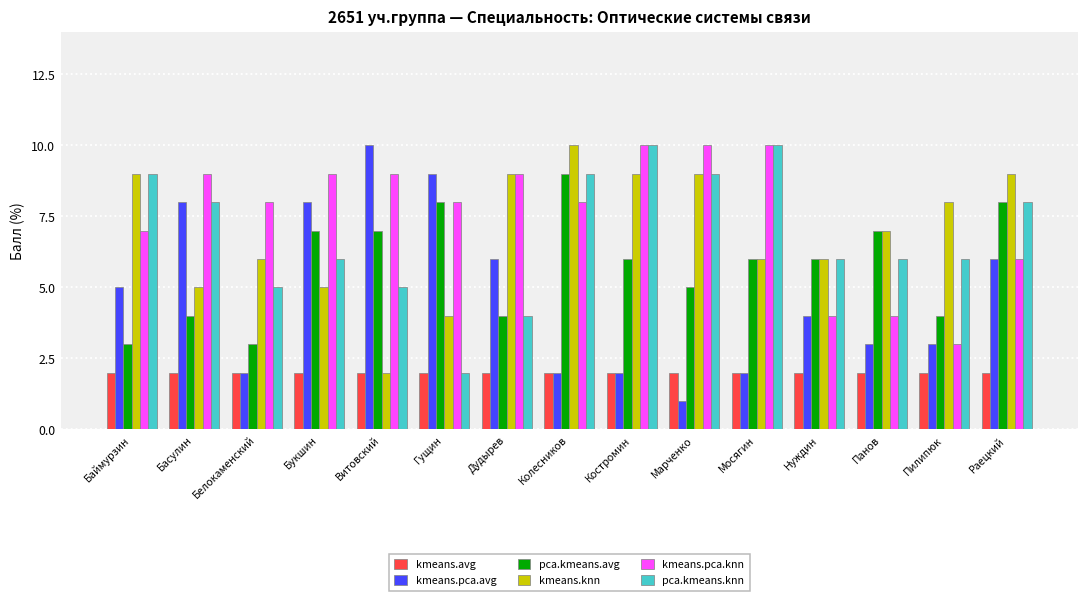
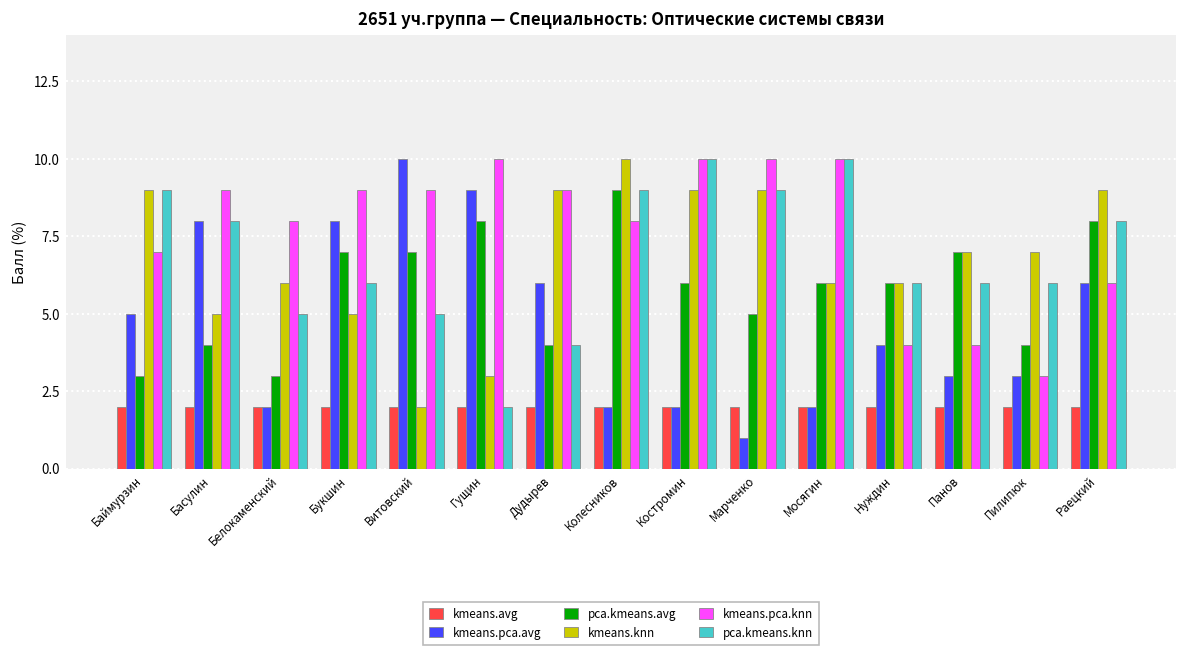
  {
    "kmeans.avg": {
      "Баймурзин": 2,
      "Басулин": 2,
      "Белокаменский": 2,
      "Букшин": 2,
      "Витовский": 2,
      "Гущин": 2,
      "Дудырев": 2,
      "Колесников": 2,
      "Костромин": 2,
      "Марченко": 2,
      "Мосягин": 2,
      "Нуждин": 2,
      "Панов": 2,
      "Пилипюк": 2,
      "Раецкий": 2
    },
    "kmeans.pca.avg": {
      "Баймурзин": 5,
      "Басулин": 8,
      "Белокаменский": 2,
      "Букшин": 8,
      "Витовский": 10,
      "Гущин": 9,
      "Дудырев": 6,
      "Колесников": 2,
      "Костромин": 2,
      "Марченко": 1,
      "Мосягин": 2,
      "Нуждин": 4,
      "Панов": 3,
      "Пилипюк": 3,
      "Раецкий": 6
    },
    "pca.kmeans.avg": {
      "Баймурзин": 3,
      "Басулин": 4,
      "Белокаменский": 3,
      "Букшин": 7,
      "Витовский": 7,
      "Гущин": 8,
      "Дудырев": 4,
      "Колесников": 9,
      "Костромин": 6,
      "Марченко": 5,
      "Мосягин": 6,
      "Нуждин": 6,
      "Панов": 7,
      "Пилипюк": 4,
      "Раецкий": 8
    },
    "kmeans.knn": {
      "Баймурзин": 9,
      "Басулин": 5,
      "Белокаменский": 6,
      "Букшин": 5,
      "Витовский": 2,
-     "Гущин": 4,
+     "Гущин": 3,
      "Дудырев": 9,
      "Колесников": 10,
      "Костромин": 9,
      "Марченко": 9,
      "Мосягин": 6,
      "Нуждин": 6,
      "Панов": 7,
-     "Пилипюк": 8,
+     "Пилипюк": 7,
      "Раецкий": 9
    },
    "kmeans.pca.knn": {
      "Баймурзин": 7,
      "Басулин": 9,
      "Белокаменский": 8,
      "Букшин": 9,
      "Витовский": 9,
-     "Гущин": 8,
+     "Гущин": 10,
      "Дудырев": 9,
      "Колесников": 8,
      "Костромин": 10,
      "Марченко": 10,
      "Мосягин": 10,
      "Нуждин": 4,
      "Панов": 4,
      "Пилипюк": 3,
      "Раецкий": 6
    },
    "pca.kmeans.knn": {
      "Баймурзин": 9,
      "Басулин": 8,
      "Белокаменский": 5,
      "Букшин": 6,
      "Витовский": 5,
      "Гущин": 2,
      "Дудырев": 4,
      "Колесников": 9,
      "Костромин": 10,
      "Марченко": 9,
      "Мосягин": 10,
      "Нуждин": 6,
      "Панов": 6,
      "Пилипюк": 6,
      "Раецкий": 8
    }
  }
